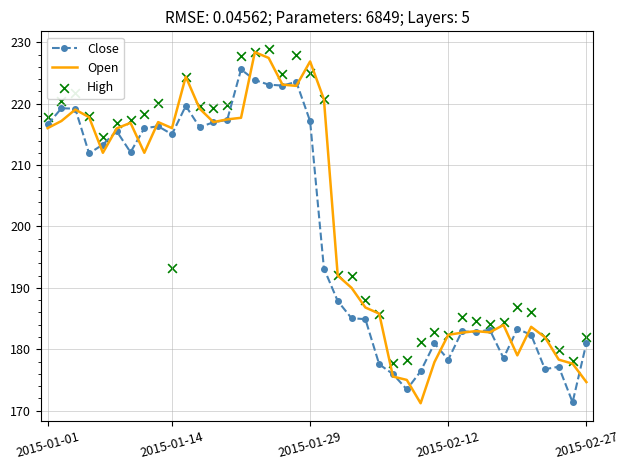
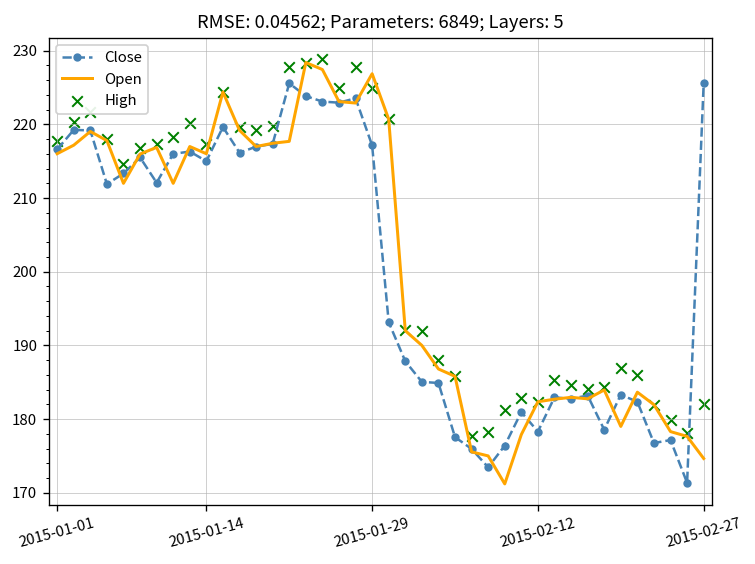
  {
    "Close": {
      "2015-01-01": 217,
      "2015-01-14": 215,
      "2015-01-29": 217,
      "2015-02-12": 178,
-     "2015-02-27": 181
+     "2015-02-27": 226
    },
    "High": {
-     "2015-01-14": 193
+     "2015-01-14": 217
    },
    "Open": {
      "2015-01-01": 216,
      "2015-01-14": 216,
      "2015-01-29": 227,
      "2015-02-27": 175
    }
  }
